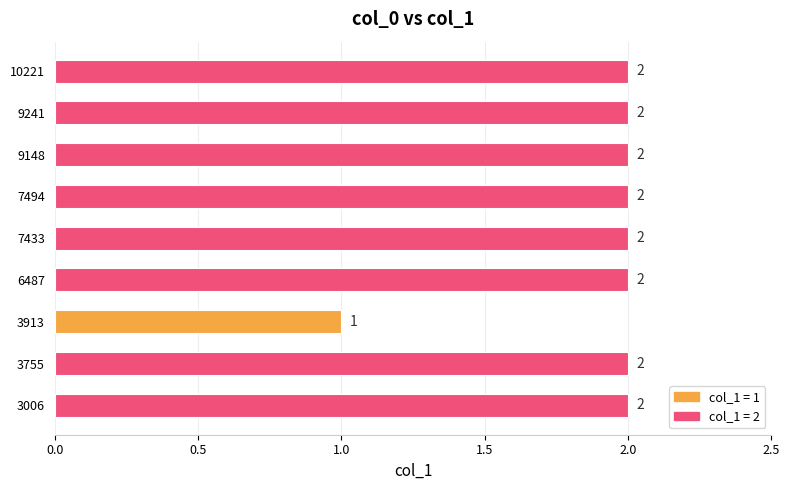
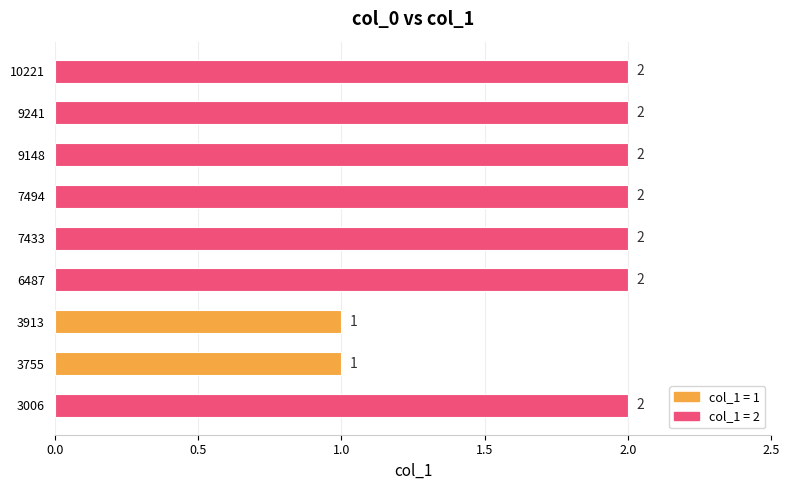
  {
    "10221": 2,
    "9241": 2,
    "9148": 2,
    "7494": 2,
    "7433": 2,
    "6487": 2,
    "3913": 1,
-   "3755": 2,
+   "3755": 1,
    "3006": 2
  }
